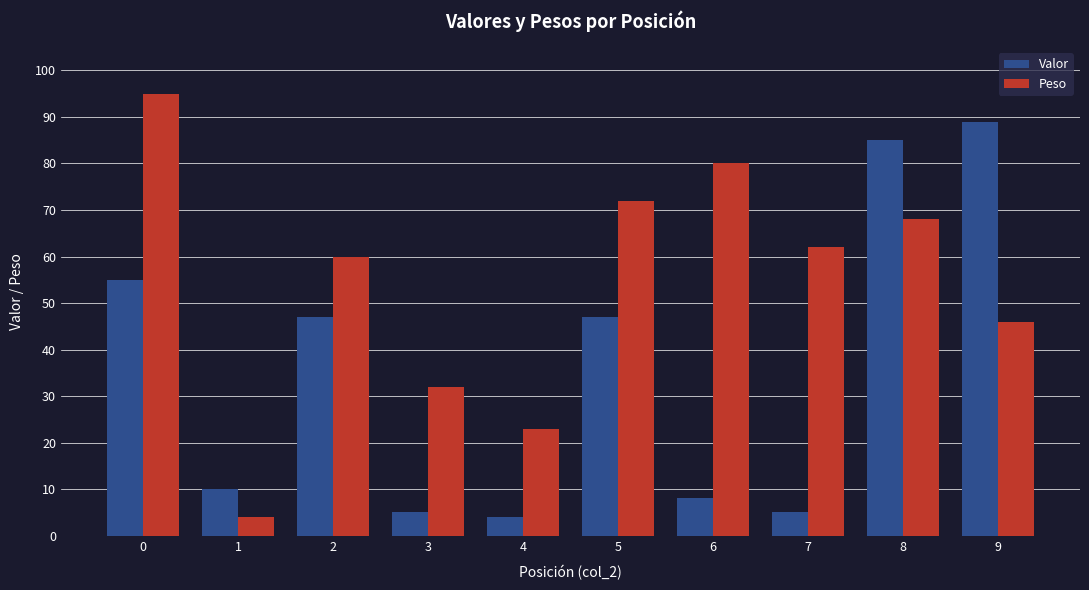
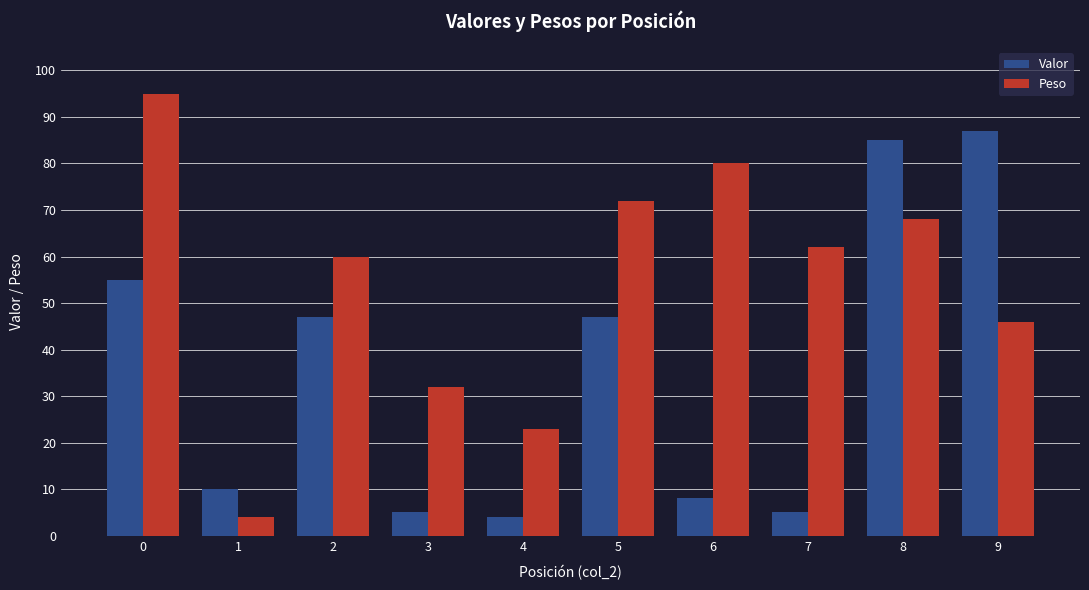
  {
    "Valor": {
      "0": 55,
      "1": 10,
      "2": 47,
      "3": 5,
      "4": 4,
      "5": 47,
      "6": 8,
      "7": 5,
      "8": 85,
-     "9": 89
+     "9": 87
    },
    "Peso": {
      "0": 95,
      "1": 4,
      "2": 60,
      "3": 32,
      "4": 23,
      "5": 72,
      "6": 80,
      "7": 62,
      "8": 68,
      "9": 46
    }
  }
